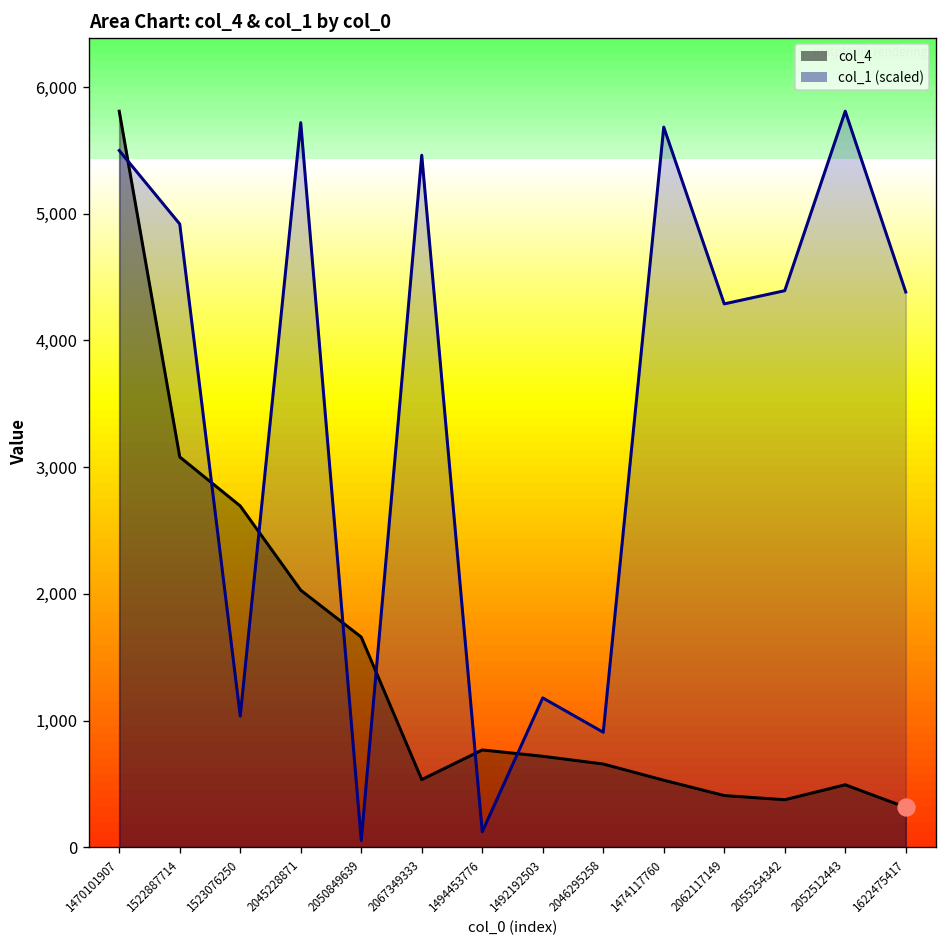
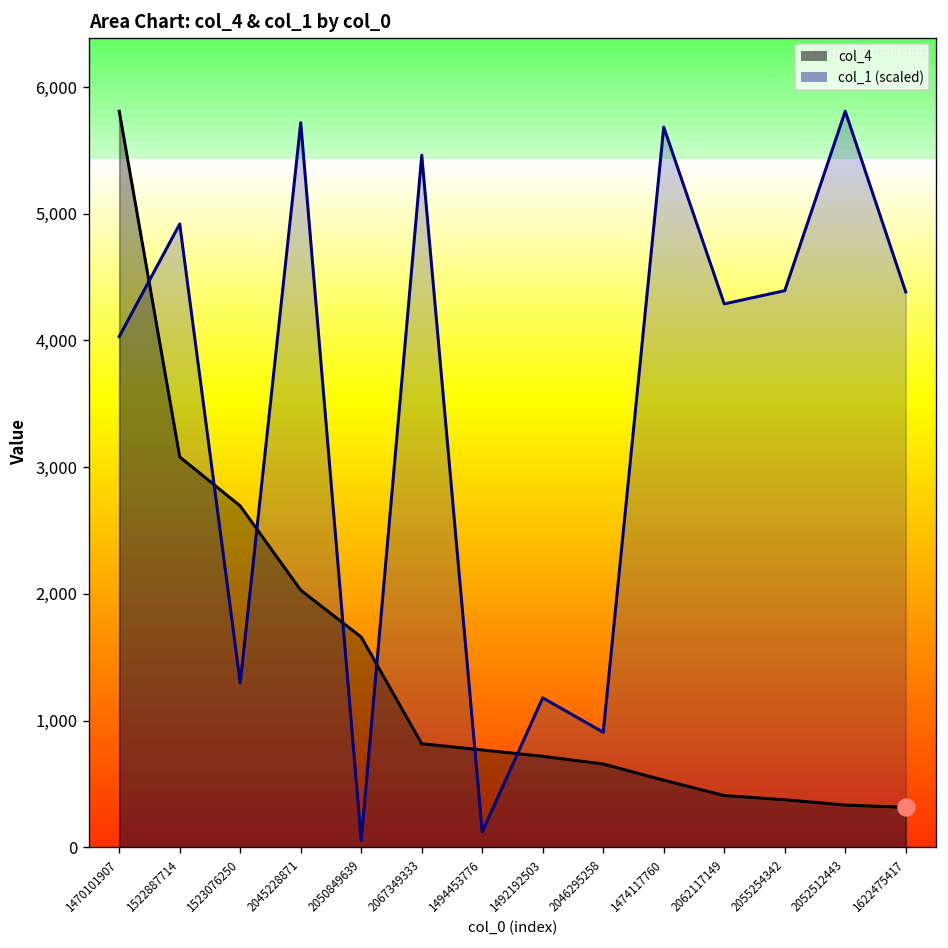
  {
    "col_4": {
      "1470101907": "5,810",
      "1522887714": "3,080",
      "1523076250": "2,690",
      "2045228871": "2,030",
      "2050849639": "1,660",
-     "2067349333": "530",
+     "2067349333": "820",
      "1494453776": "770",
      "1492192503": "720",
      "2046295258": "660",
      "1474117760": "530",
      "2062117149": "410",
      "2055254342": "380",
-     "2052512443": "490"
+     "2052512443": "330"
    },
    "col_1 (scaled)": {
-     "1470101907": "5,500",
+     "1470101907": "4,030",
      "1522887714": "4,920",
-     "1523076250": "1,040",
+     "1523076250": "1,300",
      "2045228871": "5,720",
      "2050849639": "50",
      "2067349333": "5,460",
      "1494453776": "120",
      "1492192503": "1,180",
      "2046295258": "910",
      "1474117760": "5,680",
      "2062117149": "4,290",
      "2055254342": "4,390",
      "2052512443": "5,810",
      "1622475417": "4,380"
    }
  }
